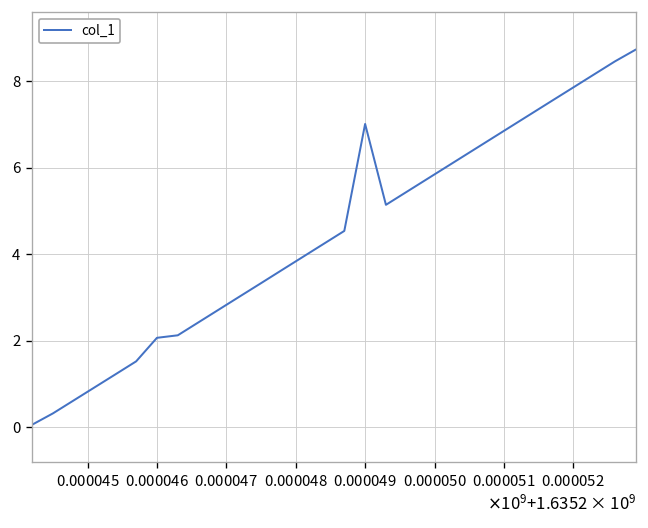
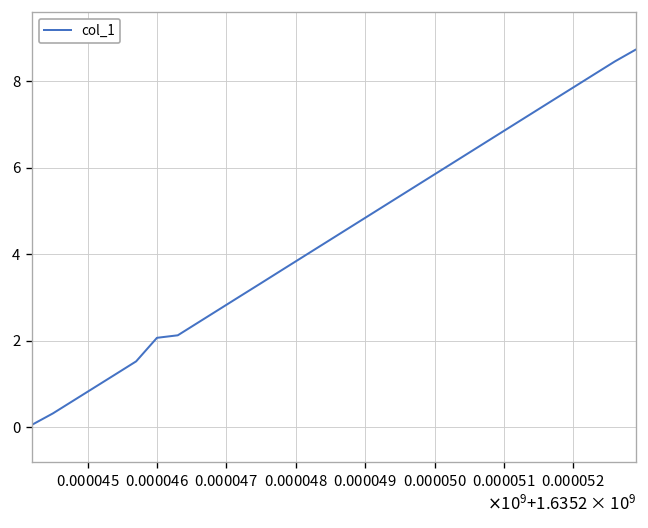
  {
    "0.000046": 2.1,
-   "0.000049": 7.0,
+   "0.000049": 4.8,
    "0.000052": 7.9
  }
